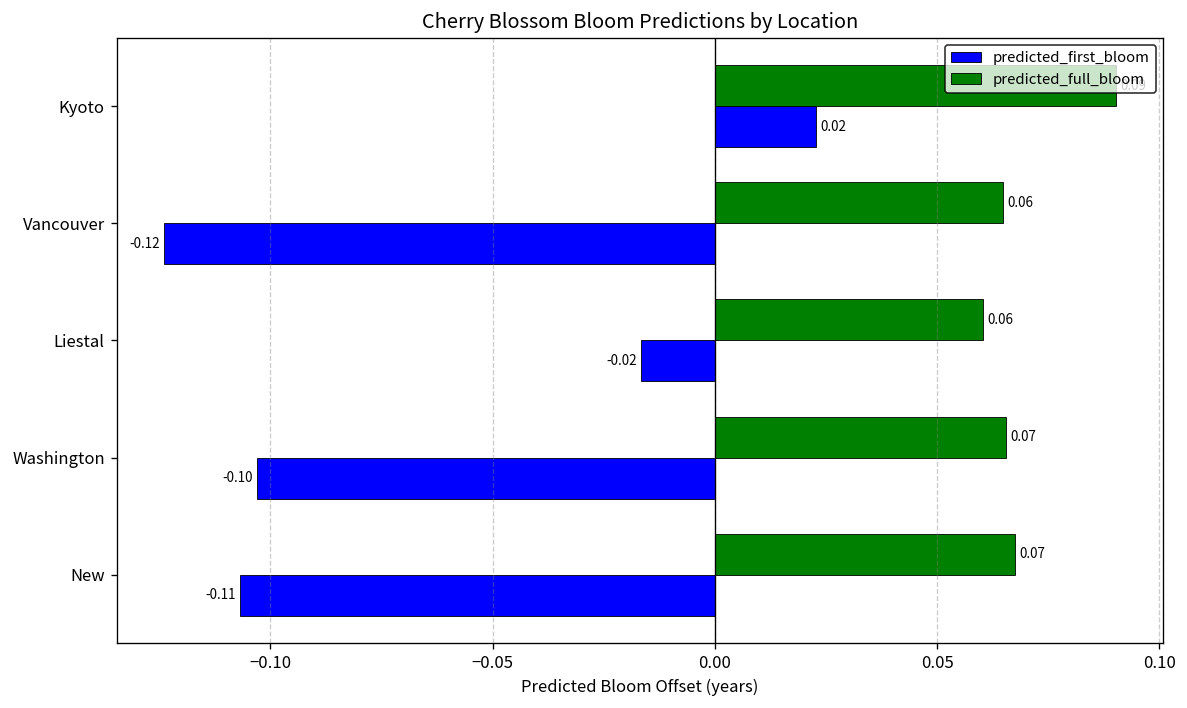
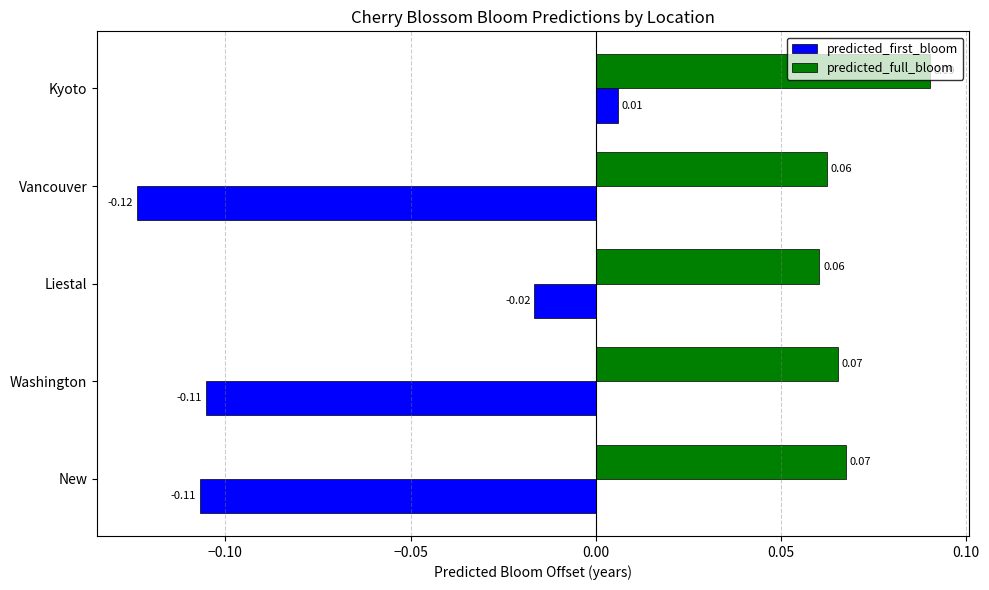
  {
    "predicted_first_bloom": {
-     "Kyoto": 0.02,
+     "Kyoto": 0.01,
      "Vancouver": -0.12,
      "Liestal": -0.02,
-     "Washington": -0.10,
+     "Washington": -0.11,
      "New": -0.11
    },
    "predicted_full_bloom": {
-     "Vancouver": 0.065
+     "Vancouver": 0.062
    }
  }
